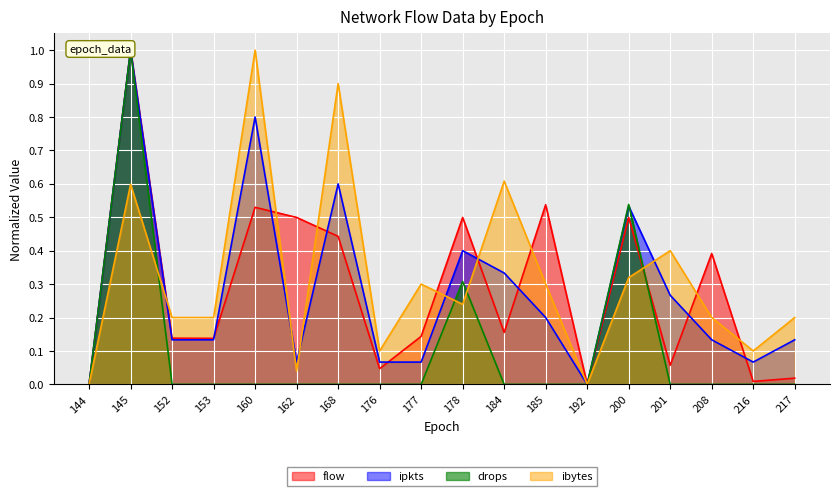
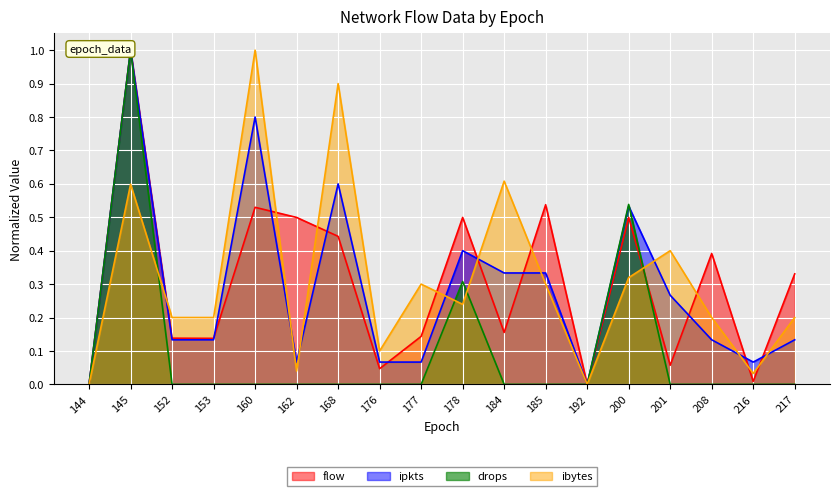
  {
    "flow": {
      "160": 0.53,
      "162": 0.50,
      "168": 0.44,
      "176": 0.05,
      "177": 0.14,
      "178": 0.50,
      "184": 0.16,
      "185": 0.54,
      "200": 0.50,
      "201": 0.06,
      "208": 0.39,
      "216": 0.01,
-     "217": 0.02
+     "217": 0.33
    },
    "ipkts": {
      "160": 0.80,
      "162": 0.07,
      "168": 0.60,
      "176": 0.07,
      "177": 0.07,
      "178": 0.40,
      "184": 0.33,
-     "185": 0.20,
+     "185": 0.33,
      "201": 0.27,
      "208": 0.13,
      "216": 0.07,
      "217": 0.13
    },
    "drops": {
      "152": 0.00,
      "153": 0.00,
      "160": 0.00,
      "162": 0.00,
      "168": 0.00,
      "176": 0.00,
      "177": 0.00,
      "178": 0.31,
      "184": 0.00,
      "185": 0.00,
      "201": 0.00,
      "208": 0.00,
      "216": 0.00,
      "217": 0.00
    },
    "ibytes": {
      "145": 0.60,
      "152": 0.20,
      "153": 0.20,
      "160": 1.00,
      "162": 0.04,
      "168": 0.90,
      "176": 0.10,
      "177": 0.30,
      "178": 0.24,
      "184": 0.61,
      "185": 0.30,
      "200": 0.32,
      "201": 0.40,
      "208": 0.20,
-     "216": 0.10,
+     "216": 0.03,
      "217": 0.20
    }
  }
